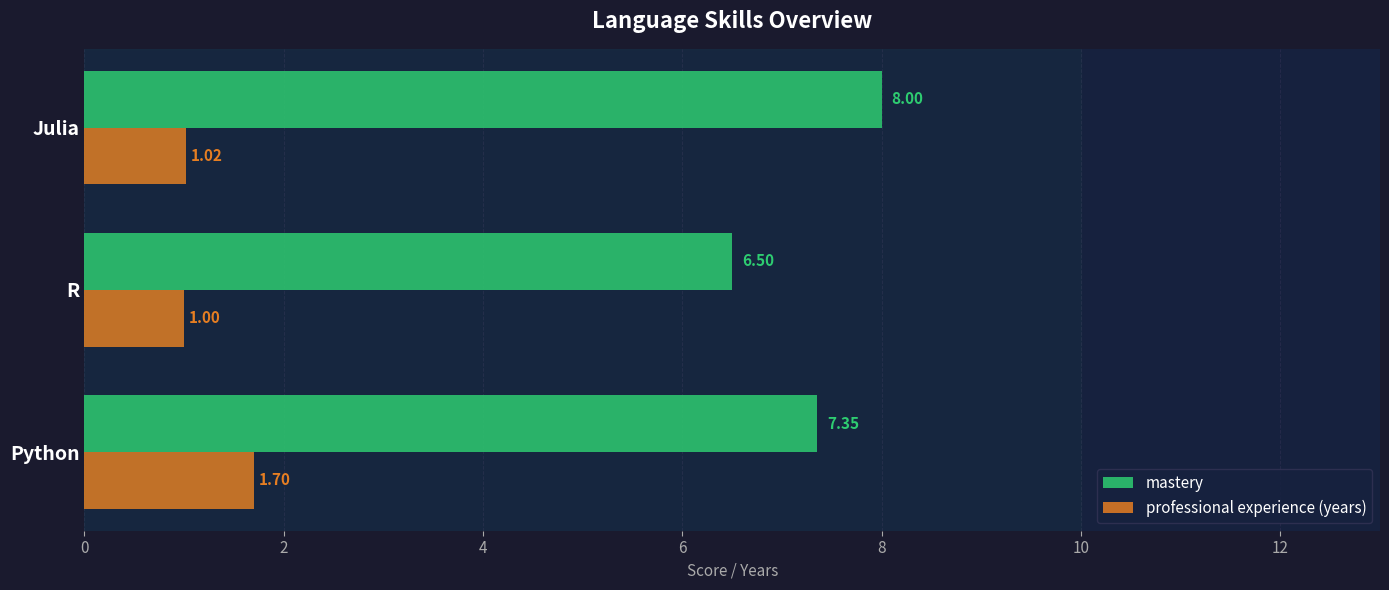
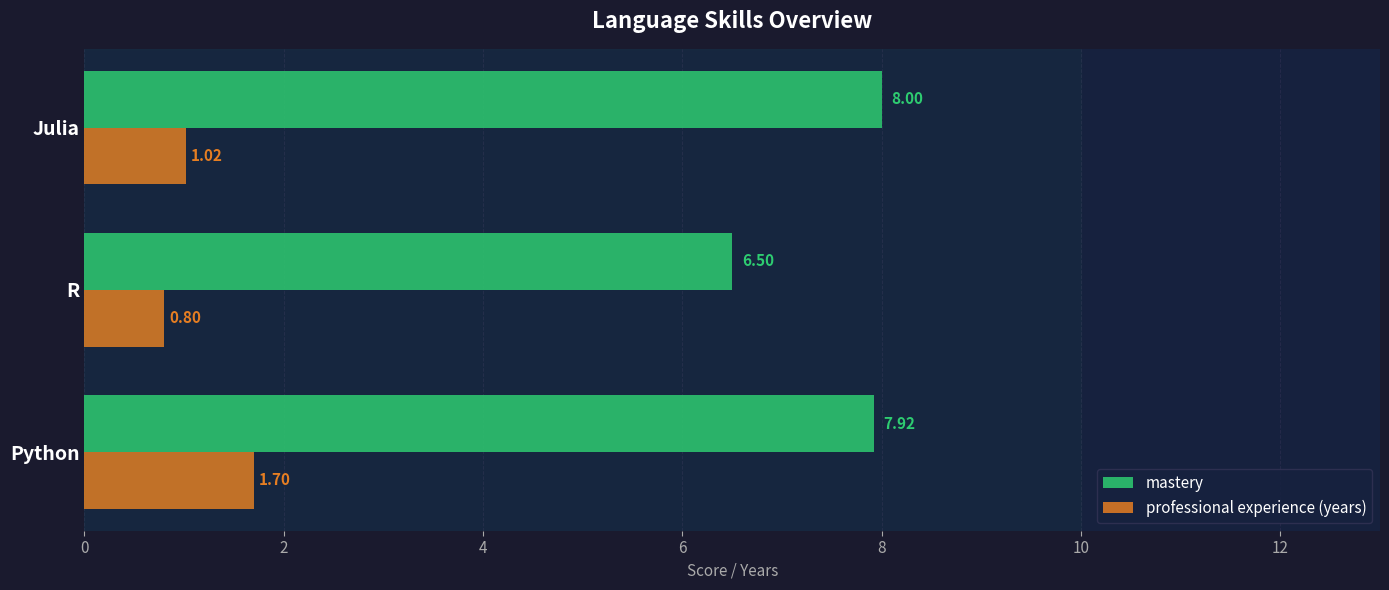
  {
    "mastery": {
      "Julia": 8.00,
      "R": 6.50,
-     "Python": 7.35
+     "Python": 7.92
    },
    "professional experience (years)": {
      "Julia": 1.02,
-     "R": 1.00,
+     "R": 0.80,
      "Python": 1.70
    }
  }
